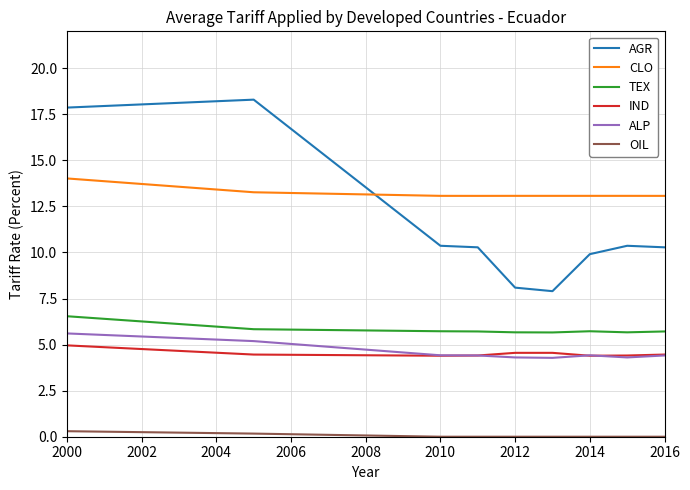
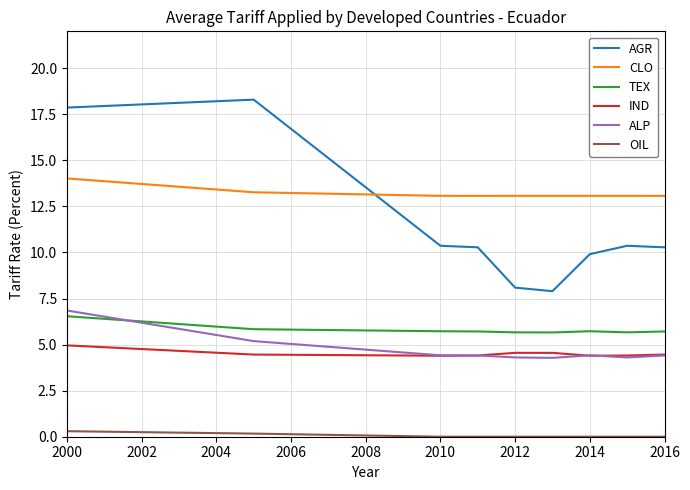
  {
    "AGR": {
      "2000": 17.9,
      "2010": 10.4,
      "2012": 8.1,
      "2014": 9.9,
      "2016": 10.3
    },
    "CLO": {
      "2000": 14.0,
      "2010": 13.1,
      "2012": 13.1,
      "2014": 13.1,
      "2016": 13.1
    },
    "TEX": {
      "2000": 6.5,
      "2010": 5.7,
      "2012": 5.7,
      "2014": 5.7,
      "2016": 5.7
    },
    "IND": {
      "2000": 5.0,
      "2012": 4.6
    },
    "ALP": {
-     "2000": 5.6,
+     "2000": 6.8,
      "2012": 4.3
    },
    "OIL": {
      "2000": 0.3,
      "2010": 0.0,
      "2012": 0.0,
      "2014": 0.0,
      "2016": 0.0
    }
  }
